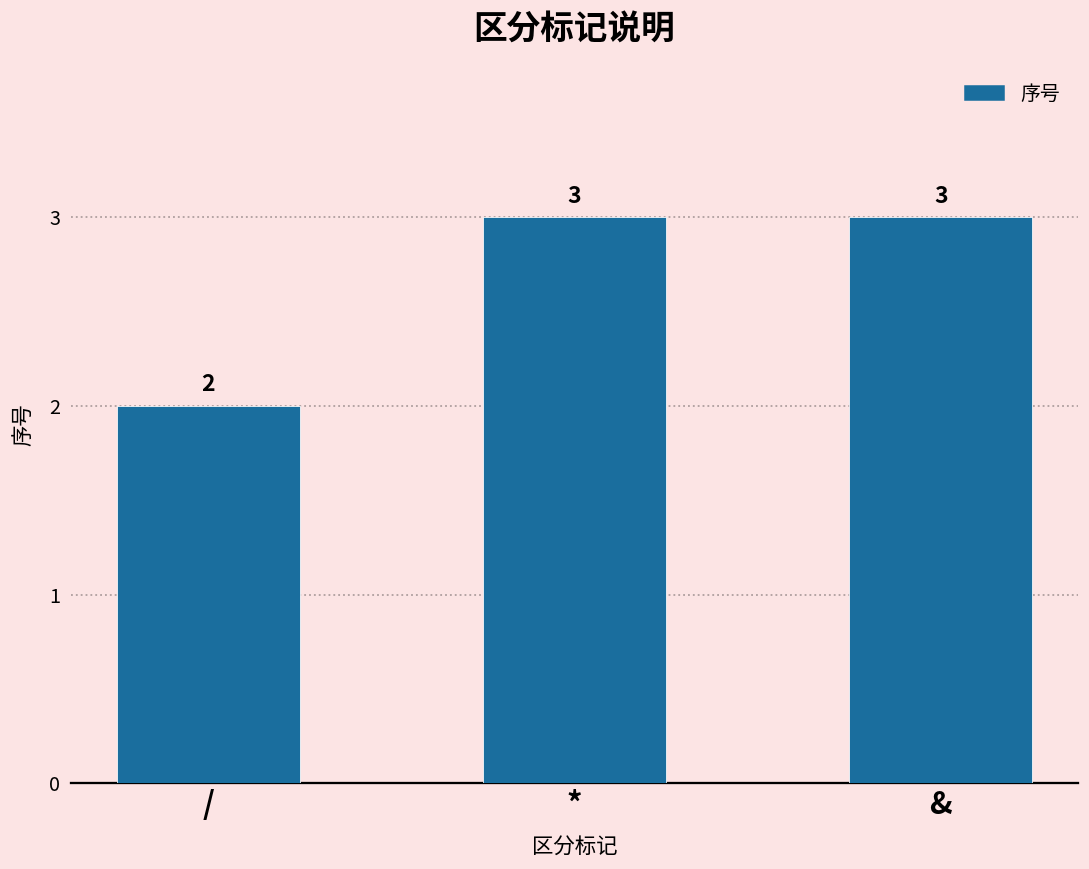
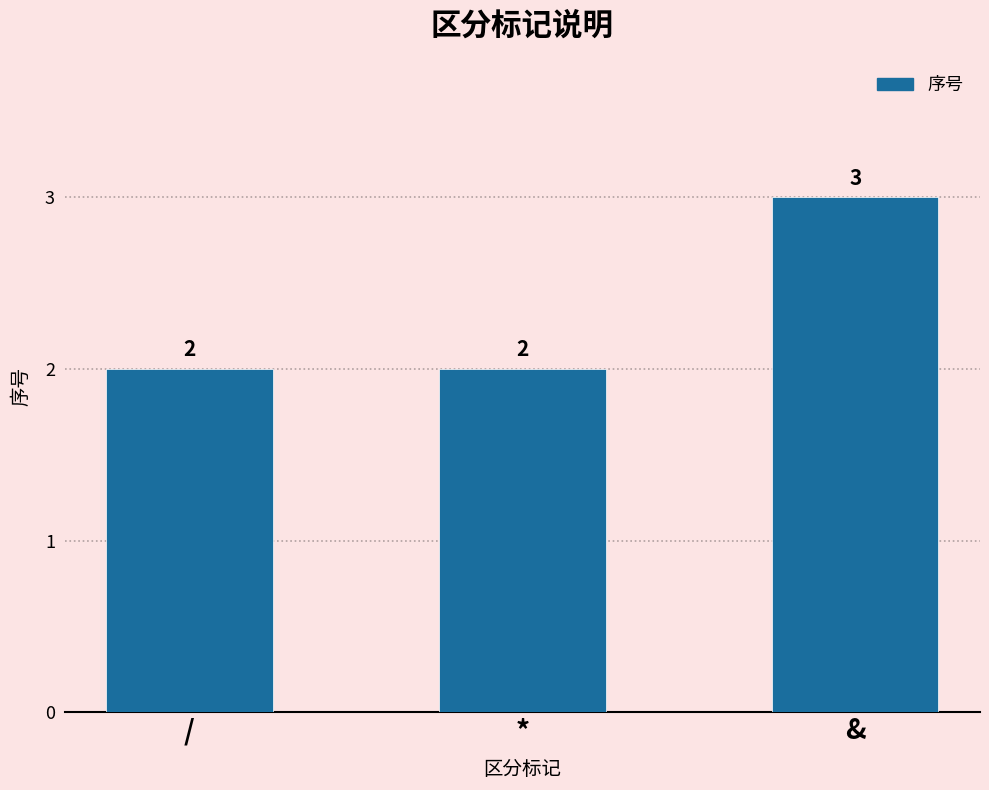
  {
    "/": 2,
-   "*": 3,
+   "*": 2,
    "&": 3
  }
